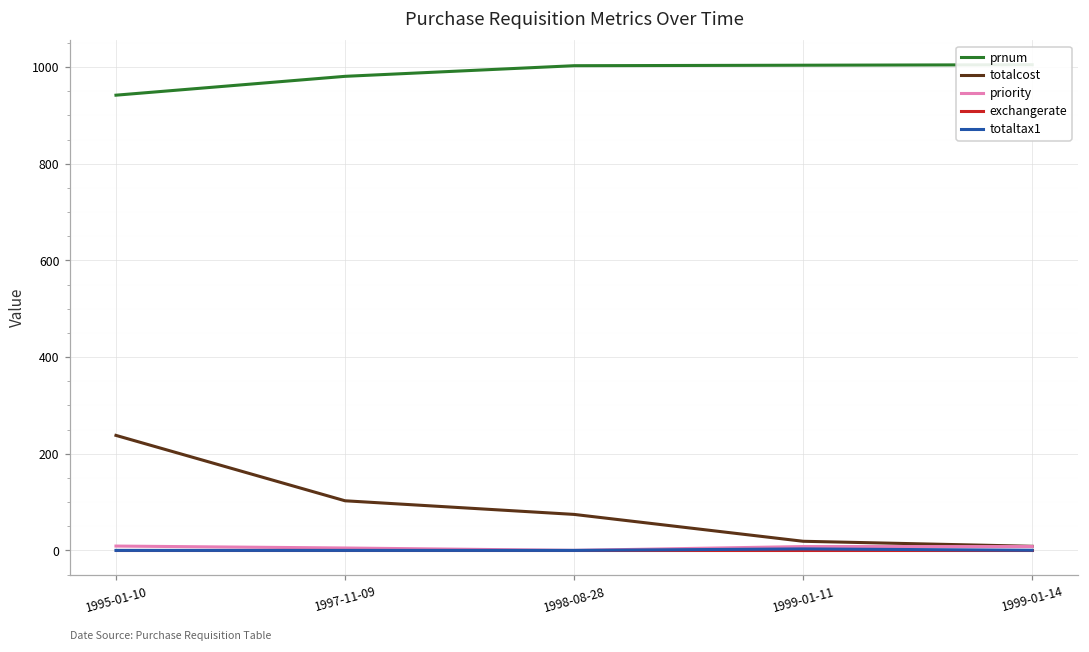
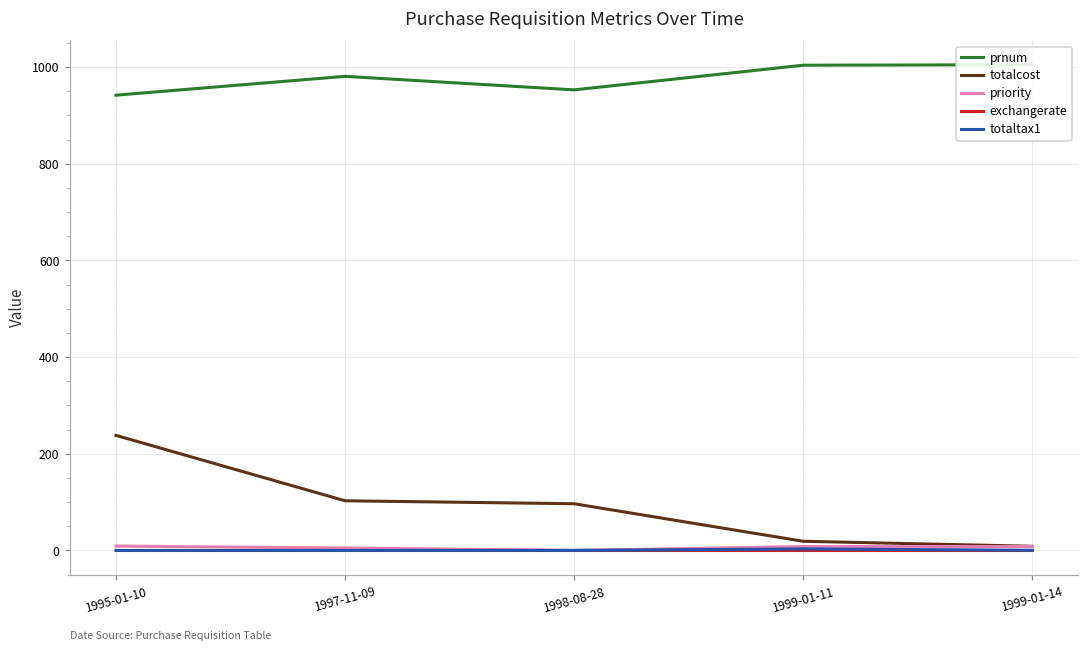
  {
    "prnum": {
      "1995-01-10": 940,
      "1997-11-09": 980,
-     "1998-08-28": 1000,
+     "1998-08-28": 950,
      "1999-01-11": 1000
    },
    "totalcost": {
      "1995-01-10": 240,
      "1997-11-09": 100,
-     "1998-08-28": 70,
+     "1998-08-28": 100,
      "1999-01-11": 20
    },
    "priority": {
      "1995-01-10": 10
    }
  }
